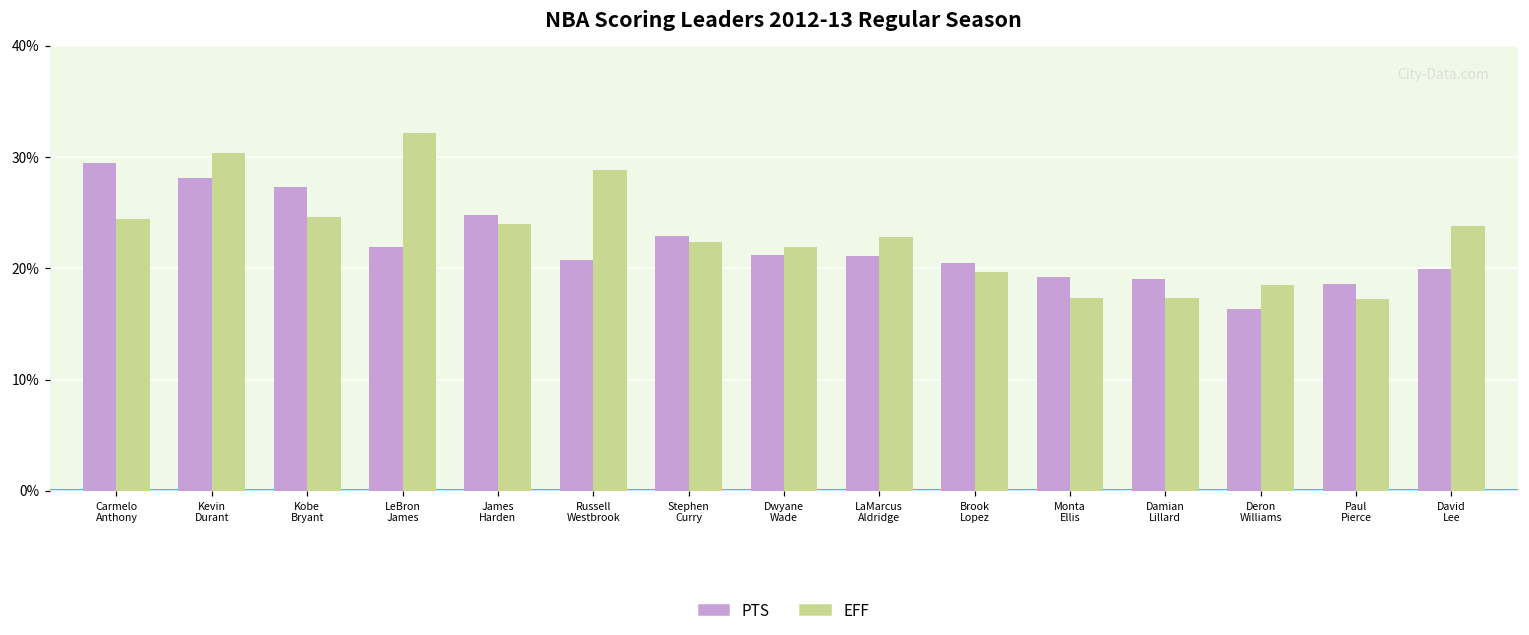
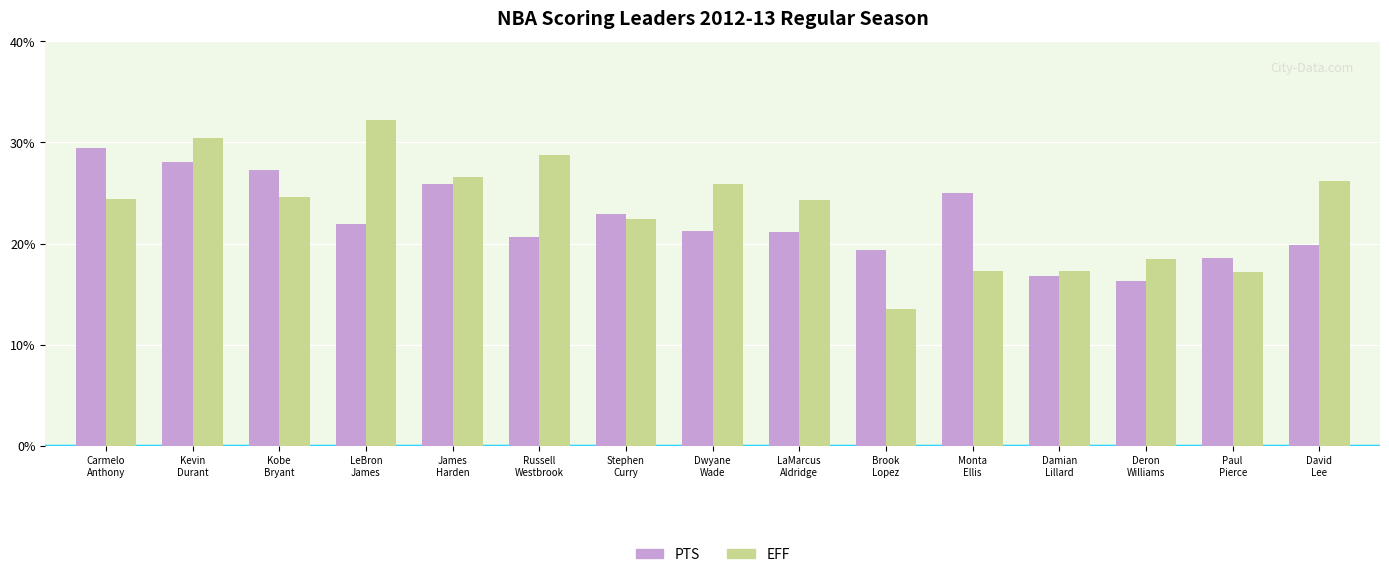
  {
    "PTS": {
      "Carmelo Anthony": "29.5%",
      "Kevin Durant": "28.1%",
      "Kobe Bryant": "27.3%",
      "LeBron James": "21.9%",
-     "James Harden": "24.8%",
+     "James Harden": "25.9%",
      "Russell Westbrook": "20.7%",
      "Stephen Curry": "22.9%",
      "Dwyane Wade": "21.2%",
      "LaMarcus Aldridge": "21.1%",
-     "Brook Lopez": "20.5%",
-     "Monta Ellis": "19.2%",
-     "Damian Lillard": "19.0%",
+     "Brook Lopez": "19.4%",
+     "Monta Ellis": "25.0%",
+     "Damian Lillard": "16.8%",
      "Deron Williams": "16.3%",
      "Paul Pierce": "18.6%",
      "David Lee": "19.9%"
    },
    "EFF": {
      "Carmelo Anthony": "24.4%",
      "Kevin Durant": "30.4%",
      "Kobe Bryant": "24.6%",
      "LeBron James": "32.2%",
-     "James Harden": "24.0%",
+     "James Harden": "26.6%",
      "Russell Westbrook": "28.8%",
      "Stephen Curry": "22.4%",
-     "Dwyane Wade": "21.9%",
-     "LaMarcus Aldridge": "22.8%",
-     "Brook Lopez": "19.7%",
+     "Dwyane Wade": "25.9%",
+     "LaMarcus Aldridge": "24.3%",
+     "Brook Lopez": "13.5%",
      "Monta Ellis": "17.3%",
      "Damian Lillard": "17.3%",
      "Deron Williams": "18.5%",
      "Paul Pierce": "17.2%",
-     "David Lee": "23.8%"
+     "David Lee": "26.2%"
    }
  }
